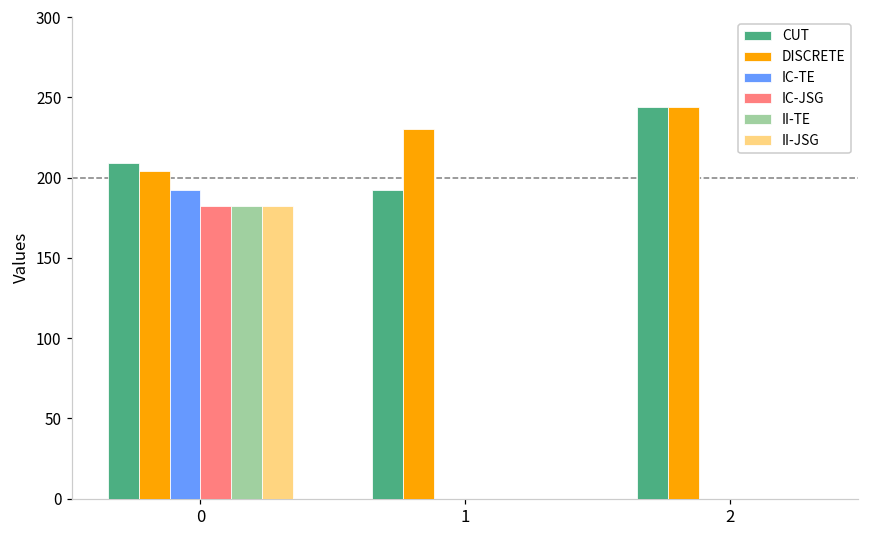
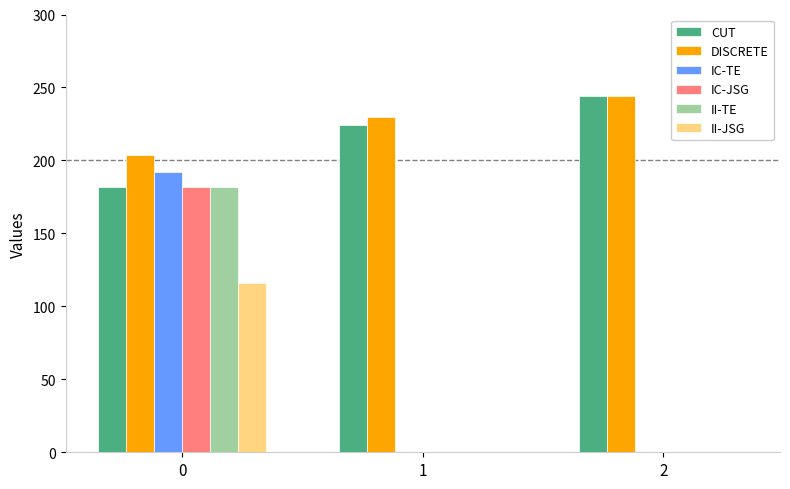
  {
    "CUT": {
-     "0": 209,
-     "1": 192,
+     "0": 182,
+     "1": 224,
      "2": 244
    },
    "DISCRETE": {
      "0": 204,
      "1": 230,
      "2": 244
    },
    "IC-TE": {
      "0": 192,
      "1": 0,
      "2": 0
    },
    "IC-JSG": {
      "0": 182,
      "1": 0,
      "2": 0
    },
    "II-TE": {
      "0": 182,
      "1": 0,
      "2": 0
    },
    "II-JSG": {
-     "0": 182,
+     "0": 116,
      "1": 0,
      "2": 0
    }
  }
